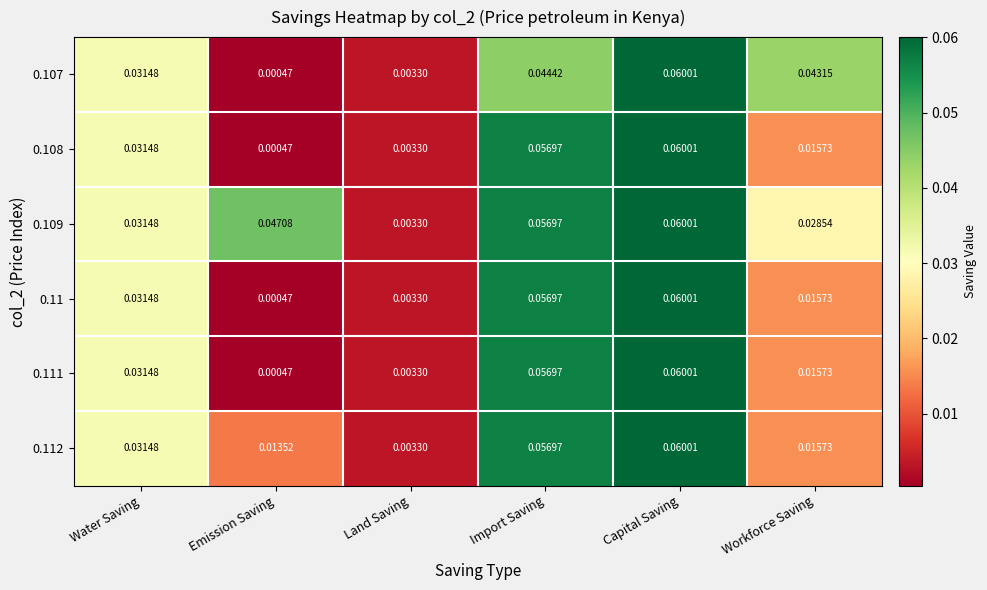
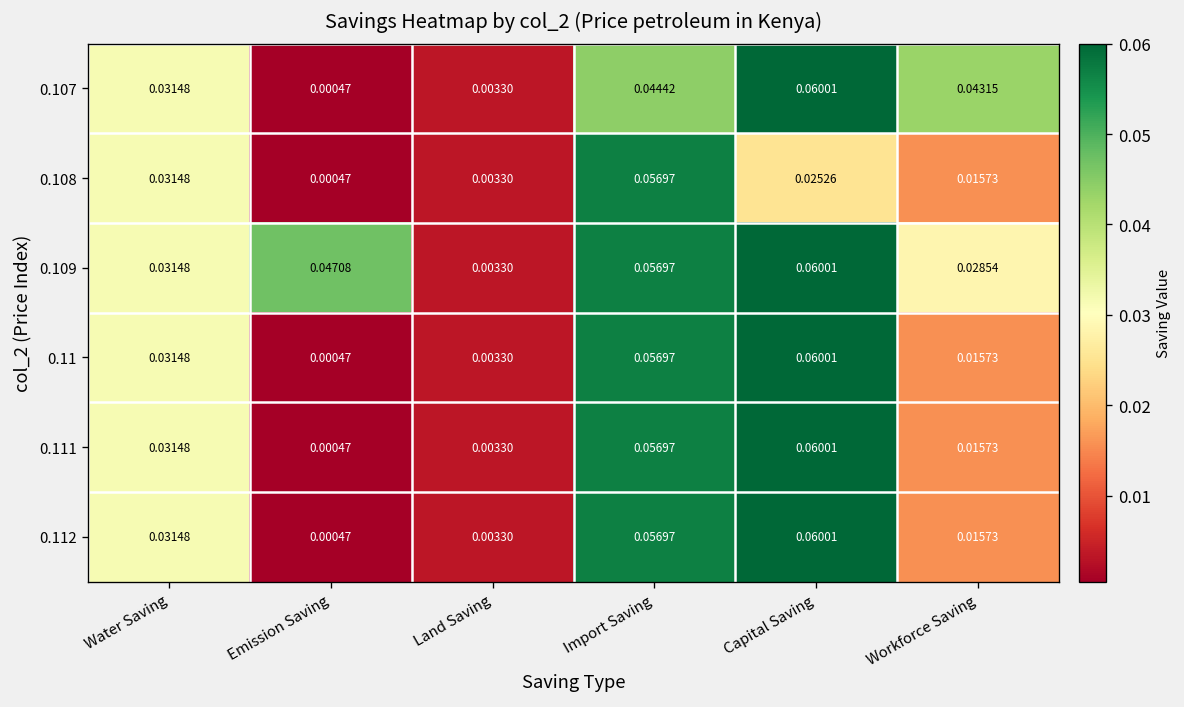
  {
    "0.107": {
      "Water Saving": 0.03148,
      "Emission Saving": 0.00047,
      "Land Saving": 0.00330,
      "Import Saving": 0.04442,
      "Capital Saving": 0.06001,
      "Workforce Saving": 0.04315
    },
    "0.108": {
      "Water Saving": 0.03148,
      "Emission Saving": 0.00047,
      "Land Saving": 0.00330,
      "Import Saving": 0.05697,
-     "Capital Saving": 0.06001,
+     "Capital Saving": 0.02526,
      "Workforce Saving": 0.01573
    },
    "0.109": {
      "Water Saving": 0.03148,
      "Emission Saving": 0.04708,
      "Land Saving": 0.00330,
      "Import Saving": 0.05697,
      "Capital Saving": 0.06001,
      "Workforce Saving": 0.02854
    },
    "0.11": {
      "Water Saving": 0.03148,
      "Emission Saving": 0.00047,
      "Land Saving": 0.00330,
      "Import Saving": 0.05697,
      "Capital Saving": 0.06001,
      "Workforce Saving": 0.01573
    },
    "0.111": {
      "Water Saving": 0.03148,
      "Emission Saving": 0.00047,
      "Land Saving": 0.00330,
      "Import Saving": 0.05697,
      "Capital Saving": 0.06001,
      "Workforce Saving": 0.01573
    },
    "0.112": {
      "Water Saving": 0.03148,
-     "Emission Saving": 0.01352,
+     "Emission Saving": 0.00047,
      "Land Saving": 0.00330,
      "Import Saving": 0.05697,
      "Capital Saving": 0.06001,
      "Workforce Saving": 0.01573
    }
  }
